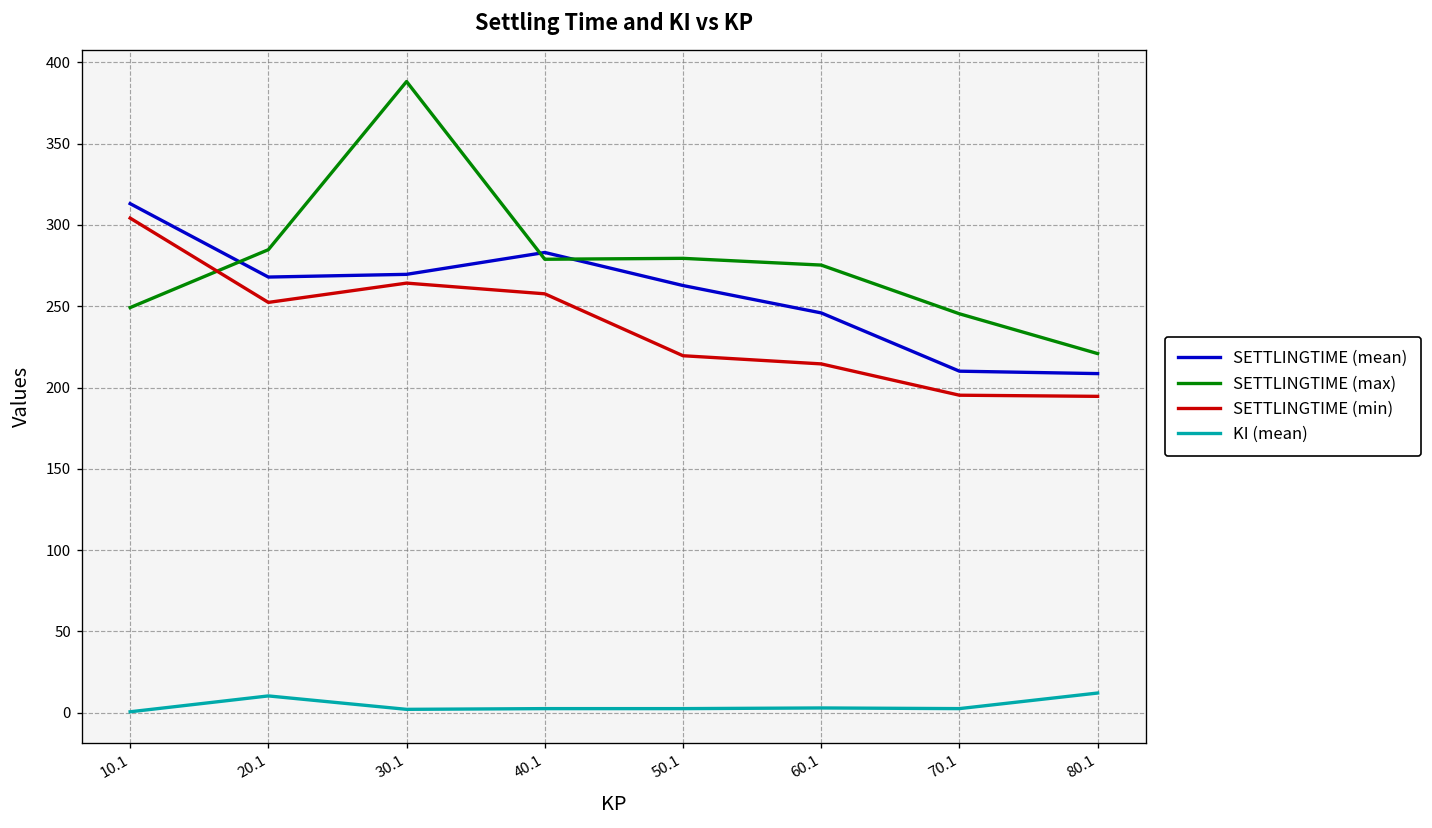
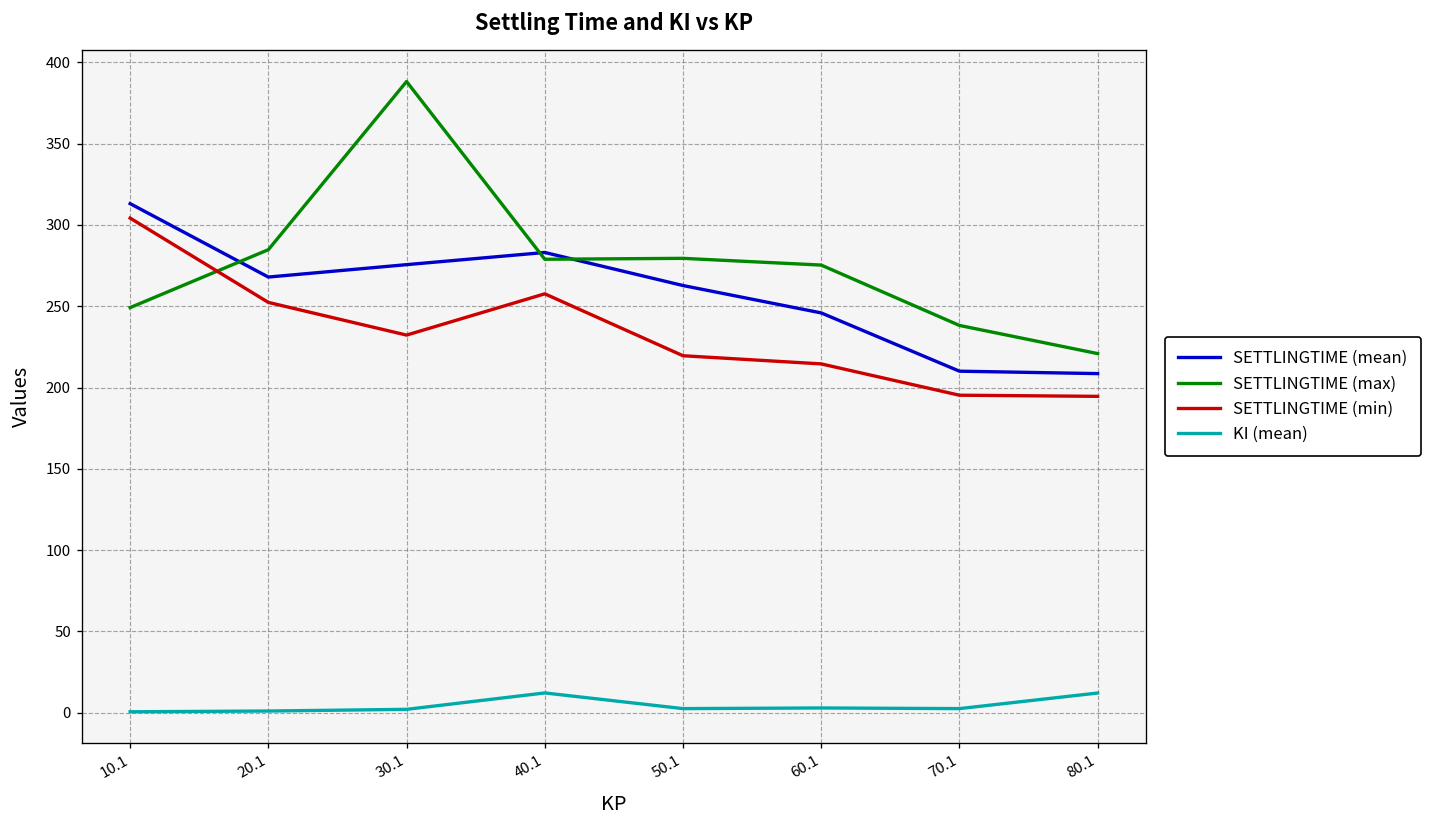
  {
    "SETTLINGTIME (mean)": {
      "10.1": 313,
      "20.1": 268,
-     "30.1": 270,
+     "30.1": 276,
      "40.1": 283,
      "50.1": 263,
      "60.1": 246,
      "70.1": 210,
      "80.1": 209
    },
    "SETTLINGTIME (max)": {
      "10.1": 249,
      "20.1": 285,
      "30.1": 388,
      "40.1": 279,
      "50.1": 279,
      "60.1": 275,
-     "70.1": 245,
+     "70.1": 238,
      "80.1": 221
    },
    "SETTLINGTIME (min)": {
      "10.1": 304,
      "20.1": 252,
-     "30.1": 264,
+     "30.1": 232,
      "40.1": 258,
      "50.1": 220,
      "60.1": 215,
      "70.1": 195,
      "80.1": 195
    },
    "KI (mean)": {
      "10.1": 1,
-     "20.1": 10,
+     "20.1": 1,
      "30.1": 2,
-     "40.1": 3,
+     "40.1": 12,
      "50.1": 3,
      "60.1": 3,
      "70.1": 3,
      "80.1": 12
    }
  }
